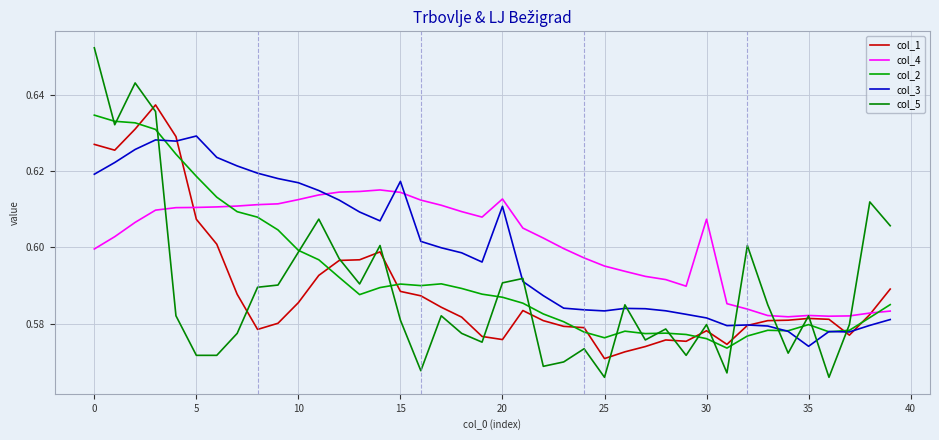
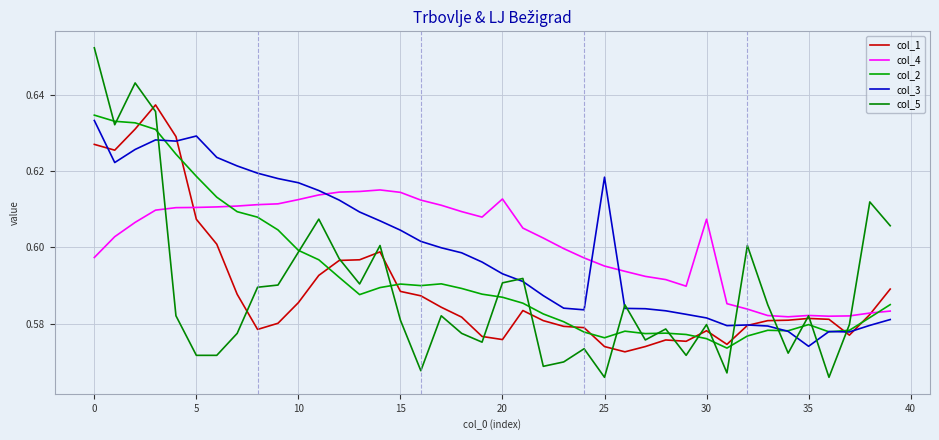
  {
    "col_1": {
      "0": 0.627,
      "5": 0.607,
      "10": 0.586,
      "15": 0.589,
      "20": 0.576,
-     "25": 0.571,
+     "25": 0.574,
      "30": 0.578,
      "35": 0.581
    },
    "col_4": {
-     "0": 0.600,
+     "0": 0.597,
      "5": 0.610,
      "10": 0.613,
      "15": 0.614,
      "20": 0.613,
      "25": 0.595,
      "30": 0.607
    },
    "col_3": {
-     "0": 0.619,
+     "0": 0.633,
      "5": 0.629,
      "10": 0.617,
-     "15": 0.617,
-     "20": 0.611,
-     "25": 0.583,
+     "15": 0.605,
+     "20": 0.593,
+     "25": 0.618,
      "30": 0.582,
      "35": 0.574
    }
  }
